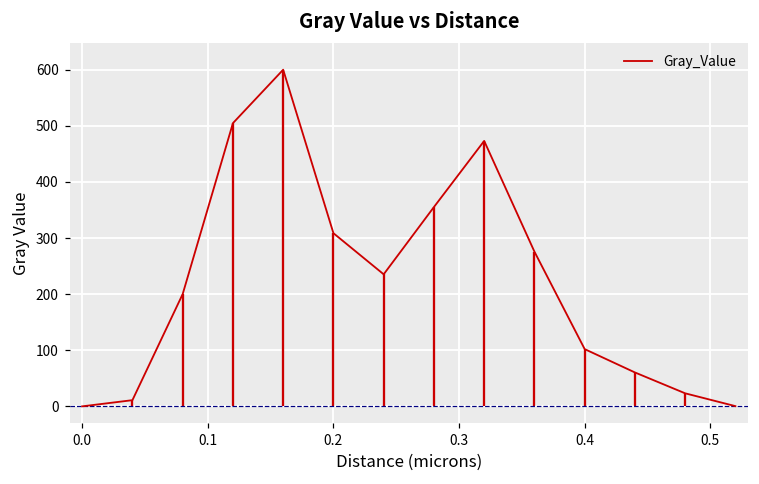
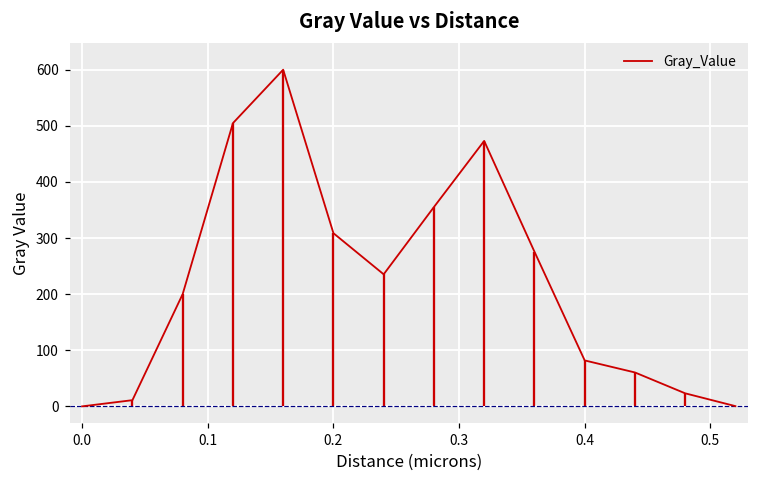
  {
    "0.0": 0,
    "0.2": 310,
-   "0.4": 100
+   "0.4": 80
  }
